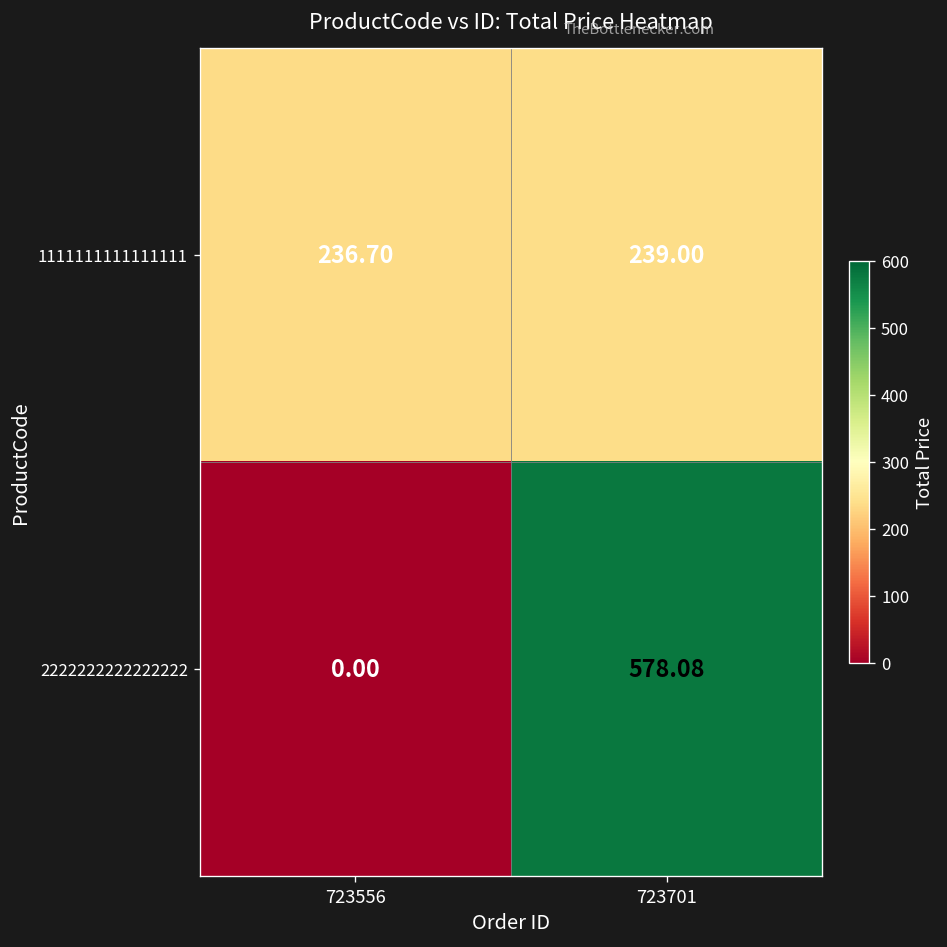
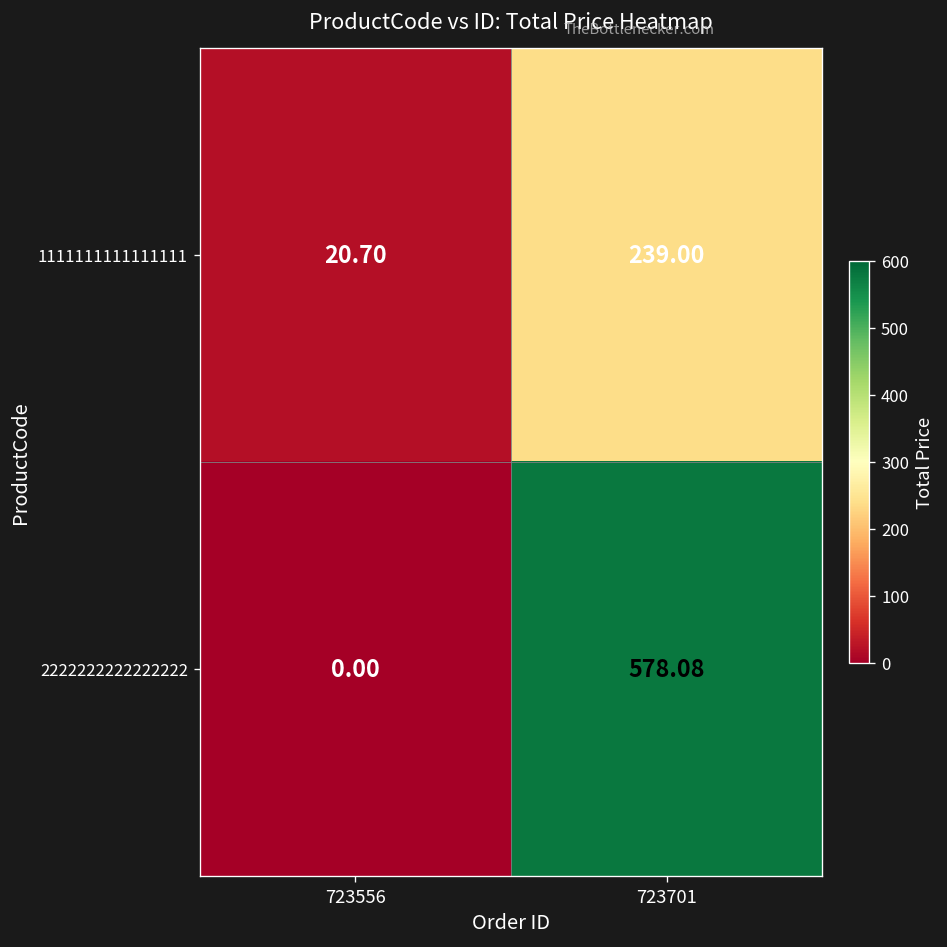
  {
    "1111111111111111": {
-     "723556": 236.70,
+     "723556": 20.70,
      "723701": 239.00
    },
    "2222222222222222": {
      "723556": 0.00,
      "723701": 578.08
    }
  }
